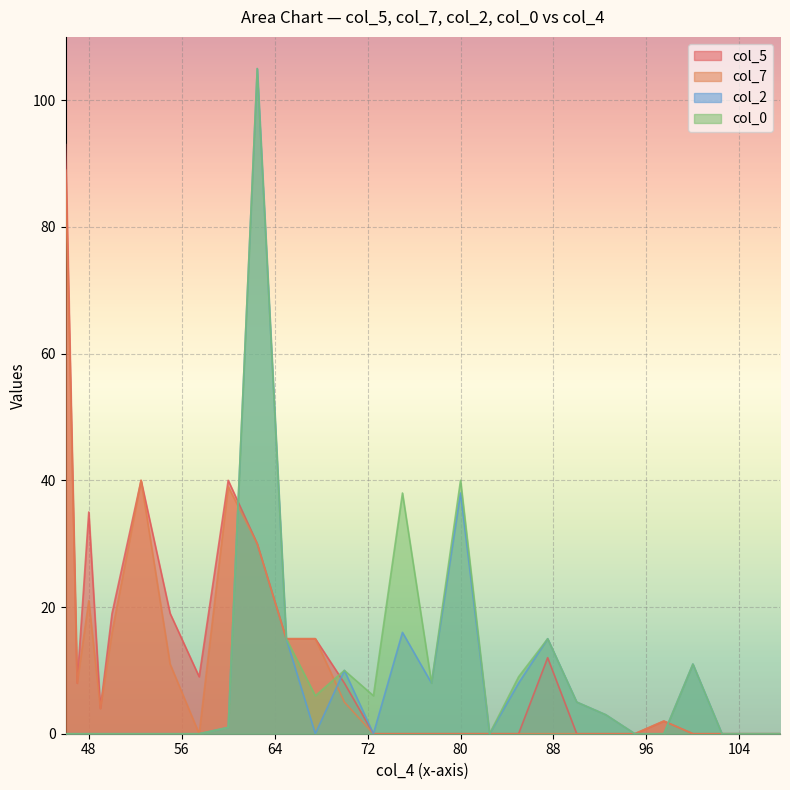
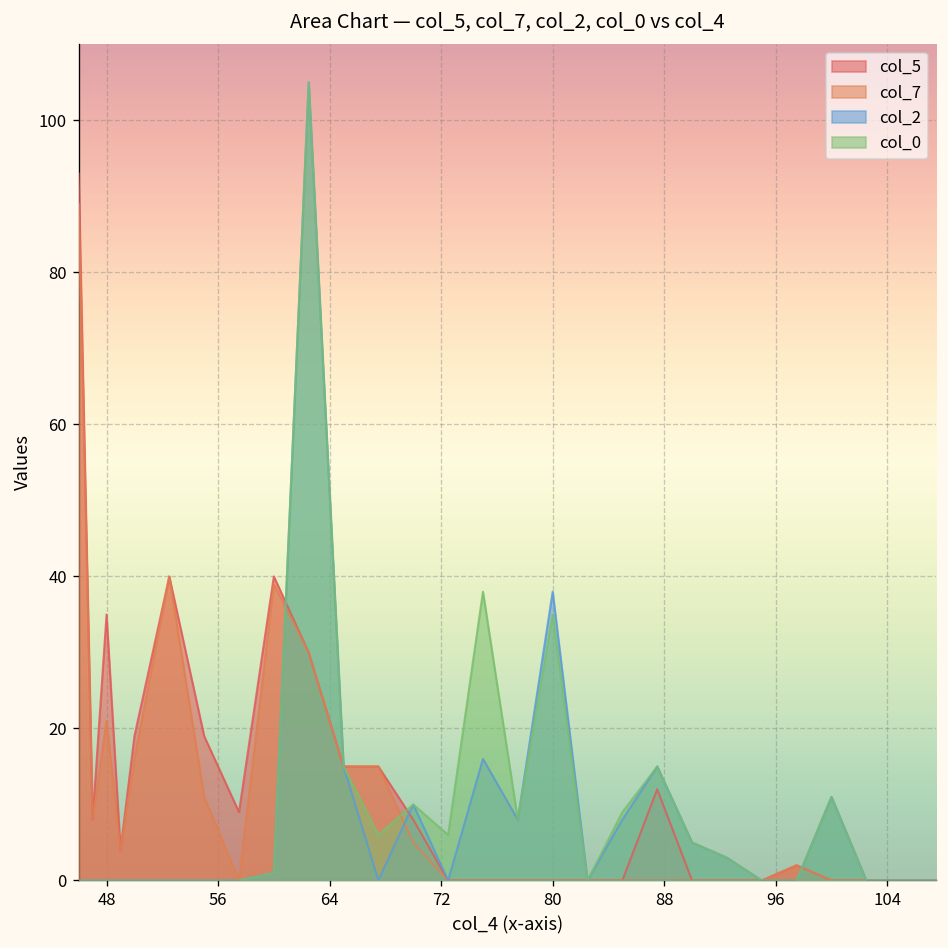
  {
    "col_2": {
      "80": 38
    },
    "col_0": {
-     "80": 40
+     "80": 35
    }
  }
